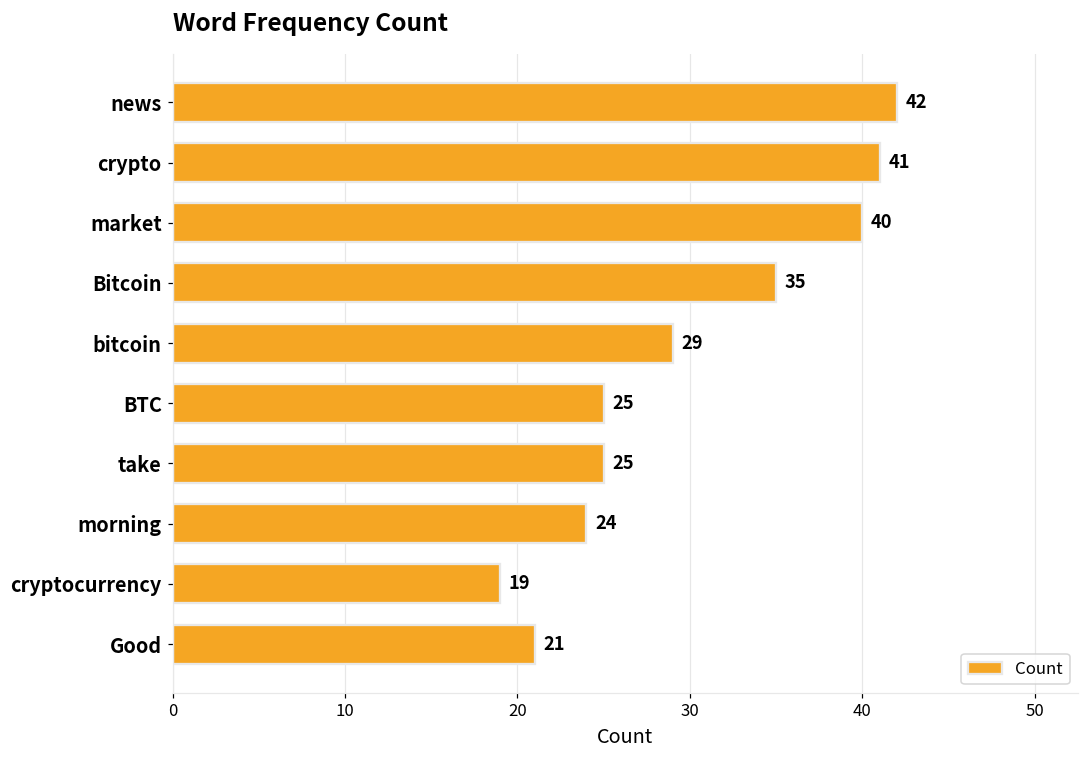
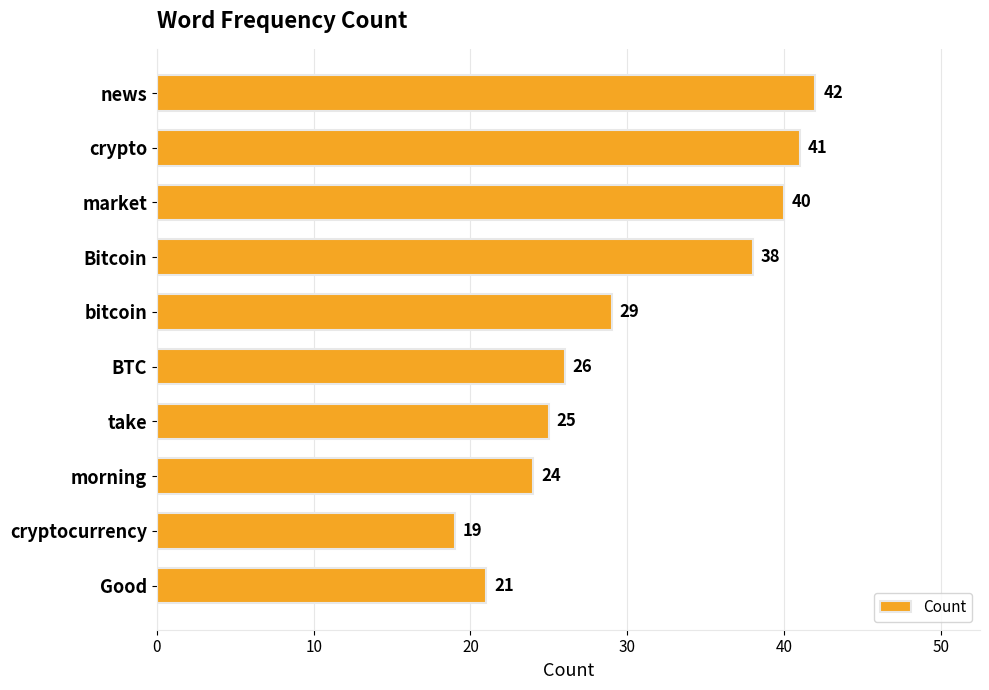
  {
    "news": 42,
    "crypto": 41,
    "market": 40,
-   "Bitcoin": 35,
+   "Bitcoin": 38,
    "bitcoin": 29,
-   "BTC": 25,
+   "BTC": 26,
    "take": 25,
    "morning": 24,
    "cryptocurrency": 19,
    "Good": 21
  }
